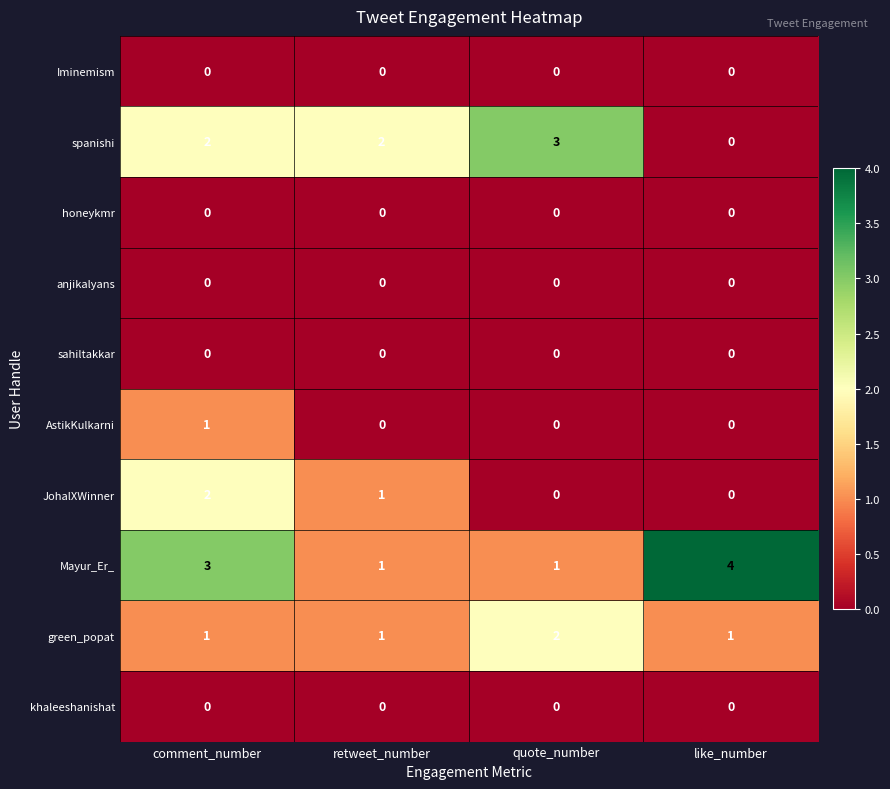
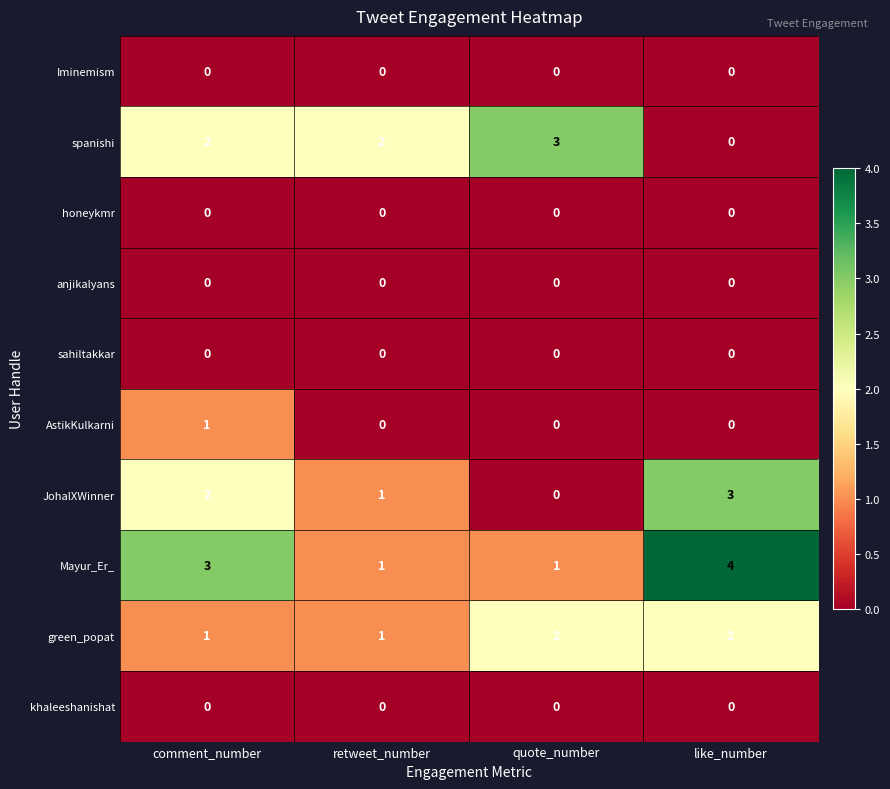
  {
    "Iminemism": {
      "comment_number": 0,
      "retweet_number": 0,
      "quote_number": 0,
      "like_number": 0
    },
    "spanishi": {
      "comment_number": 2,
      "retweet_number": 2,
      "quote_number": 3,
      "like_number": 0
    },
    "honeykmr": {
      "comment_number": 0,
      "retweet_number": 0,
      "quote_number": 0,
      "like_number": 0
    },
    "anjikalyans": {
      "comment_number": 0,
      "retweet_number": 0,
      "quote_number": 0,
      "like_number": 0
    },
    "sahiltakkar": {
      "comment_number": 0,
      "retweet_number": 0,
      "quote_number": 0,
      "like_number": 0
    },
    "AstikKulkarni": {
      "comment_number": 1,
      "retweet_number": 0,
      "quote_number": 0,
      "like_number": 0
    },
    "JohalXWinner": {
      "comment_number": 2,
      "retweet_number": 1,
      "quote_number": 0,
-     "like_number": 0
+     "like_number": 3
    },
    "Mayur_Er_": {
      "comment_number": 3,
      "retweet_number": 1,
      "quote_number": 1,
      "like_number": 4
    },
    "green_popat": {
      "comment_number": 1,
      "retweet_number": 1,
      "quote_number": 2,
-     "like_number": 1
+     "like_number": 2
    },
    "khaleeshanishat": {
      "comment_number": 0,
      "retweet_number": 0,
      "quote_number": 0,
      "like_number": 0
    }
  }
